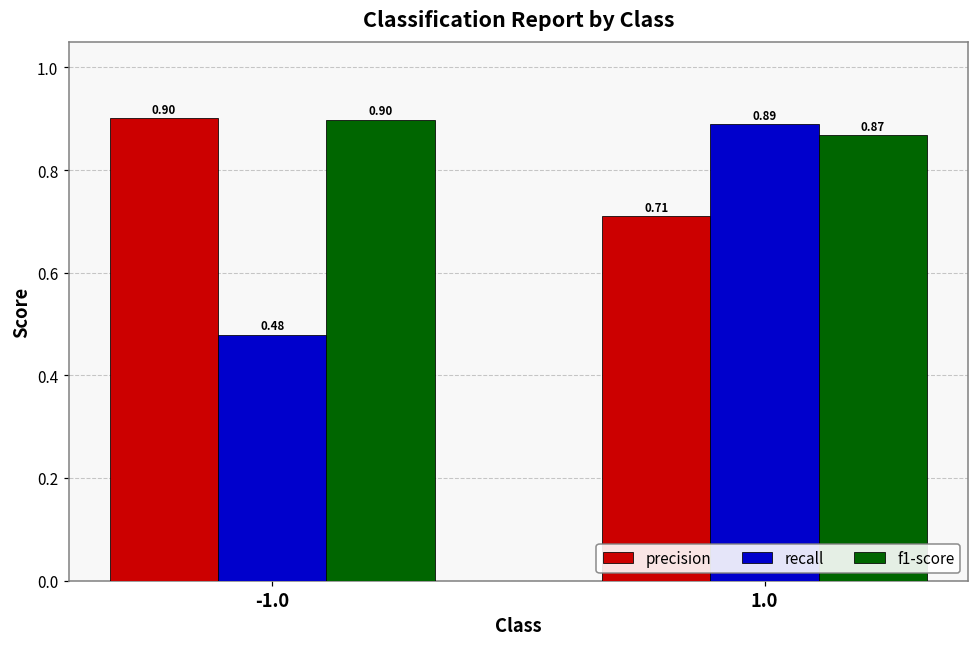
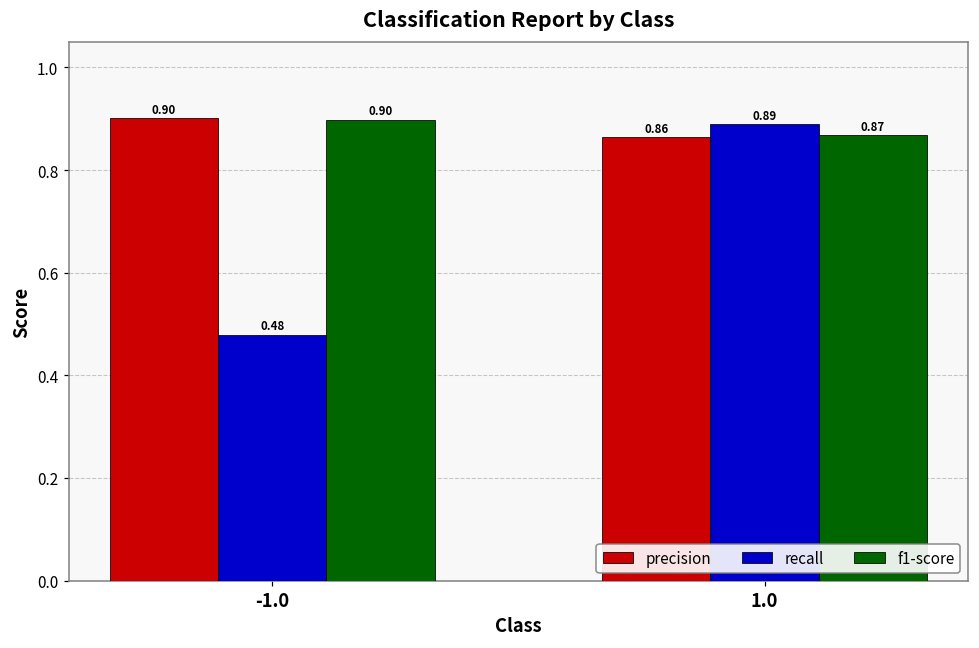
  {
    "precision": {
      "-1.0": 0.90,
-     "1.0": 0.71
+     "1.0": 0.86
    },
    "recall": {
      "-1.0": 0.48,
      "1.0": 0.89
    },
    "f1-score": {
      "-1.0": 0.90,
      "1.0": 0.87
    }
  }
